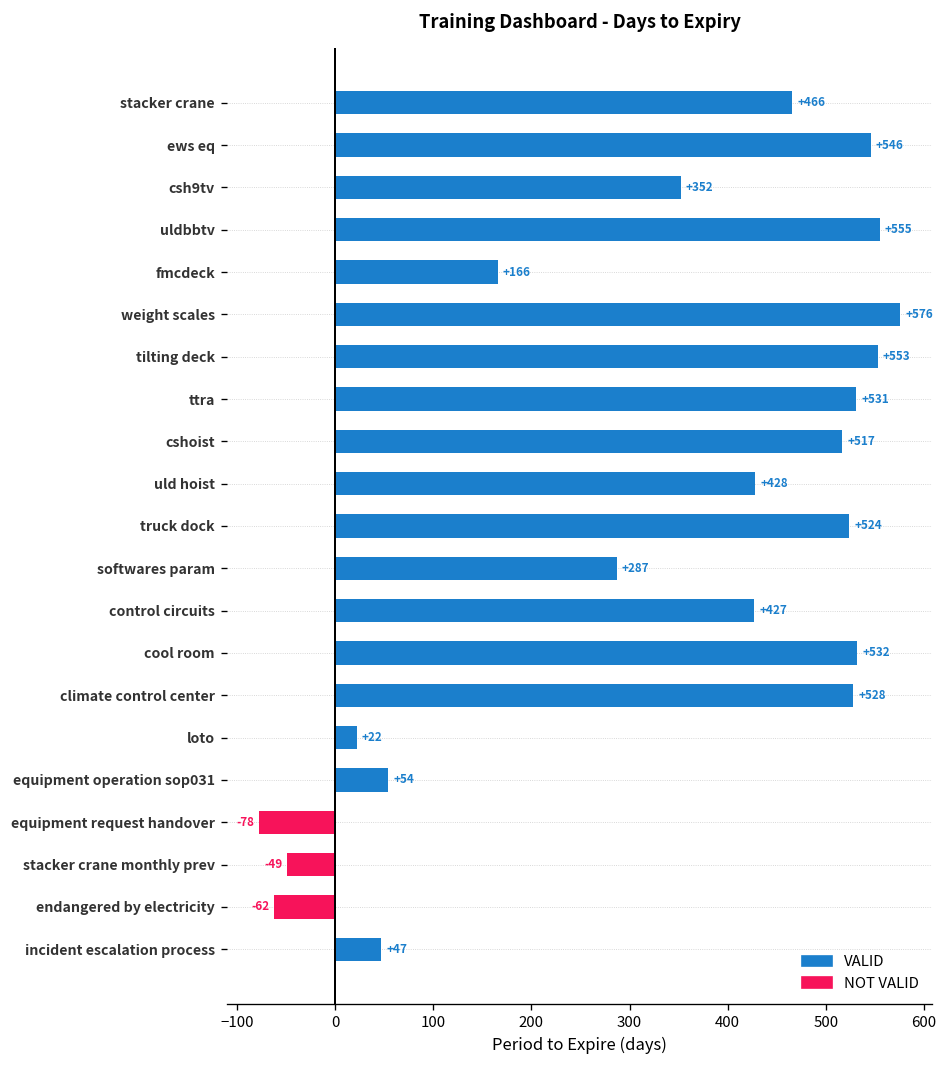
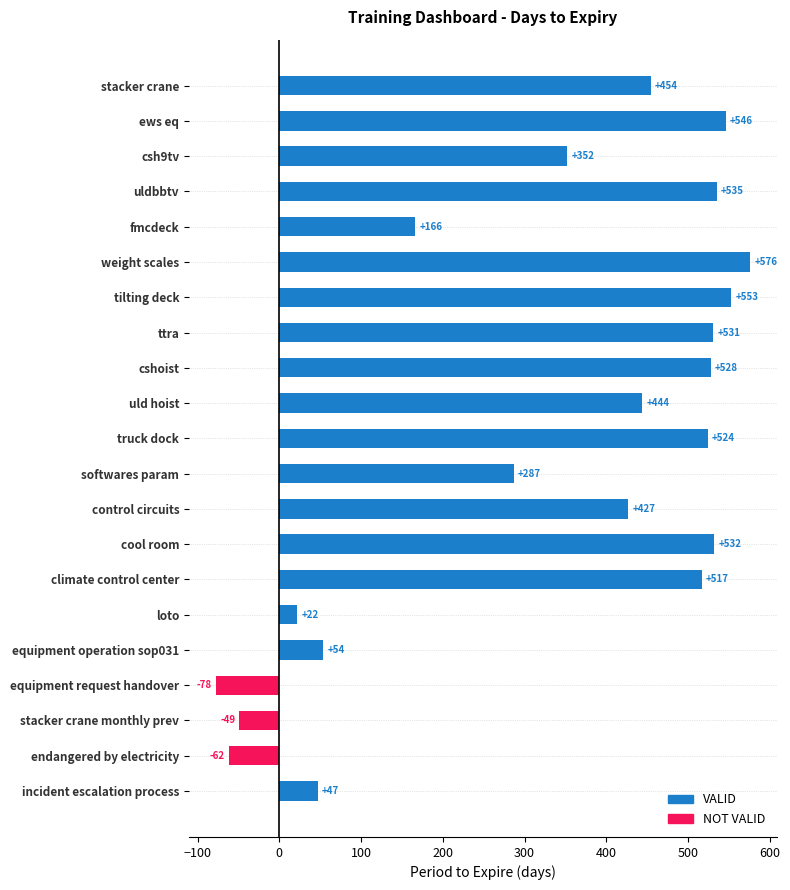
  {
-   "stacker crane": "+466",
+   "stacker crane": "+454",
    "ews eq": "+546",
    "csh9tv": "+352",
-   "uldbbtv": "+555",
+   "uldbbtv": "+535",
    "fmcdeck": "+166",
    "weight scales": "+576",
    "tilting deck": "+553",
    "ttra": "+531",
-   "cshoist": "+517",
-   "uld hoist": "+428",
+   "cshoist": "+528",
+   "uld hoist": "+444",
    "truck dock": "+524",
    "softwares param": "+287",
    "control circuits": "+427",
    "cool room": "+532",
-   "climate control center": "+528",
+   "climate control center": "+517",
    "loto": "+22",
    "equipment operation sop031": "+54",
    "equipment request handover": "-78",
    "stacker crane monthly prev": "-49",
    "endangered by electricity": "-62",
    "incident escalation process": "+47"
  }
